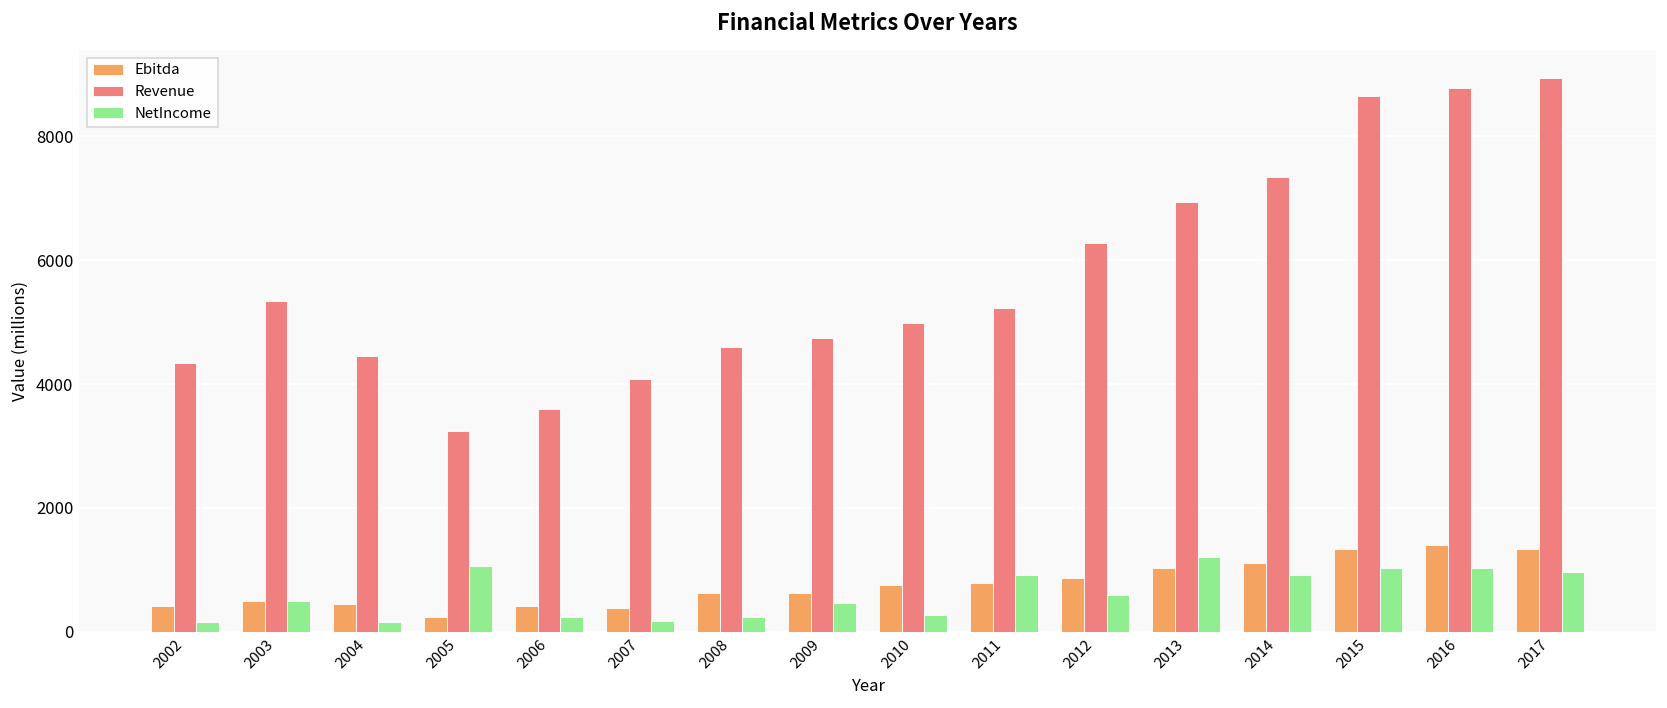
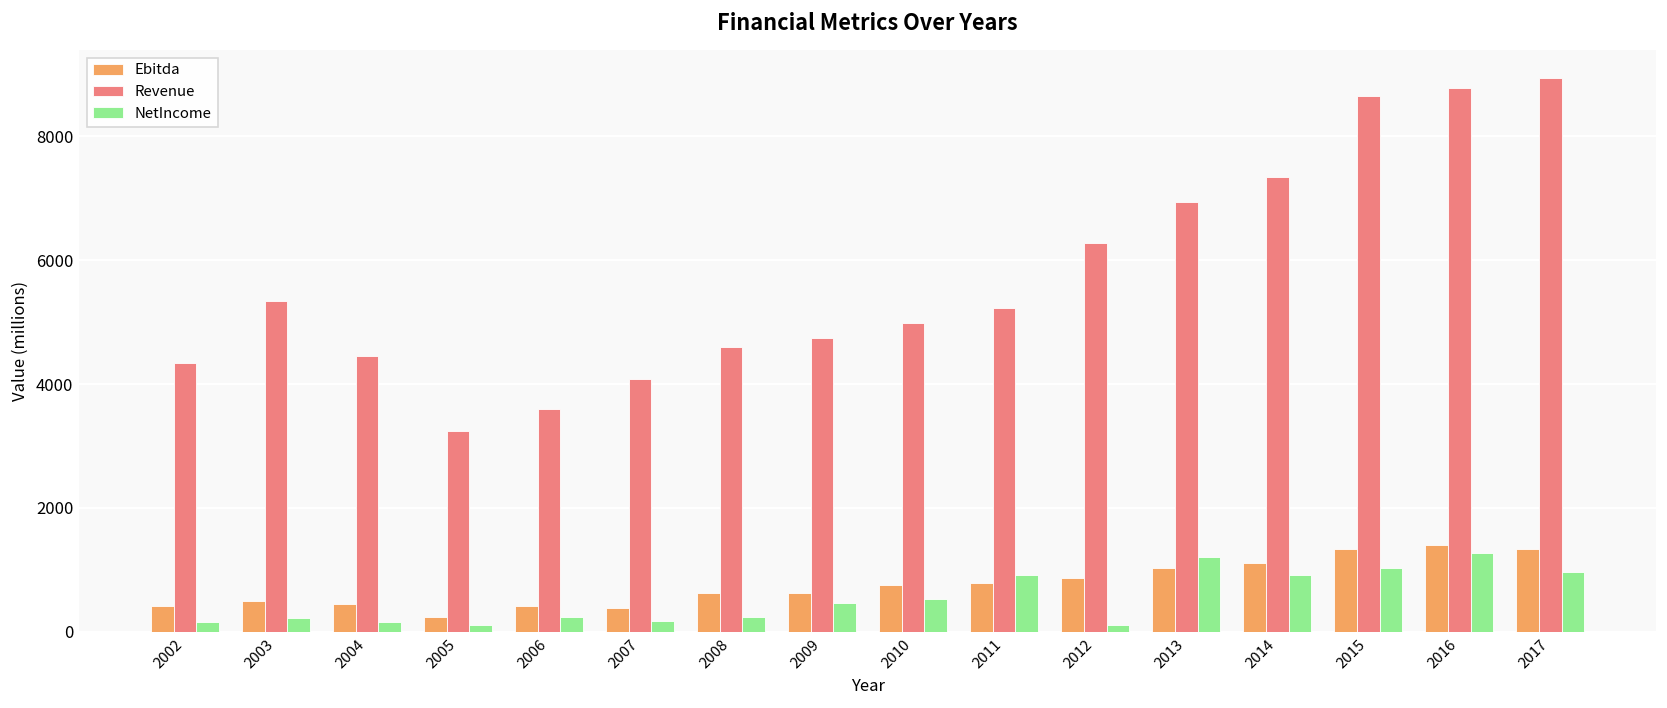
  {
    "NetIncome": {
      "2002": 200,
-     "2003": 500,
+     "2003": 200,
      "2004": 200,
-     "2005": 1100,
+     "2005": 100,
      "2006": 200,
      "2007": 200,
      "2008": 200,
      "2009": 500,
-     "2010": 300,
+     "2010": 500,
      "2011": 900,
-     "2012": 600,
+     "2012": 100,
      "2013": 1200,
      "2014": 900,
      "2015": 1000,
-     "2016": 1000,
+     "2016": 1300,
      "2017": 1000
    }
  }
